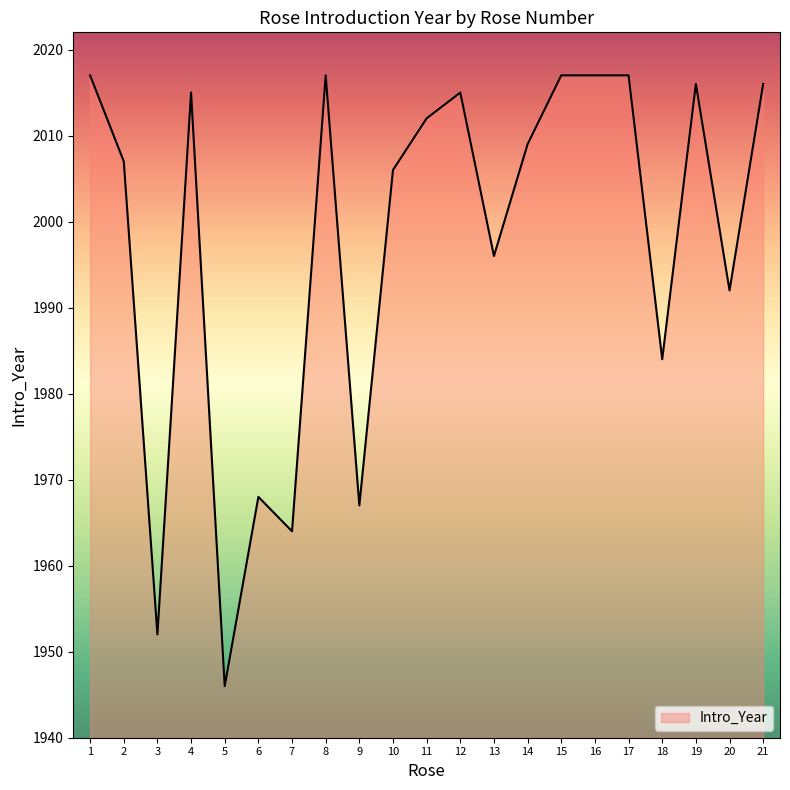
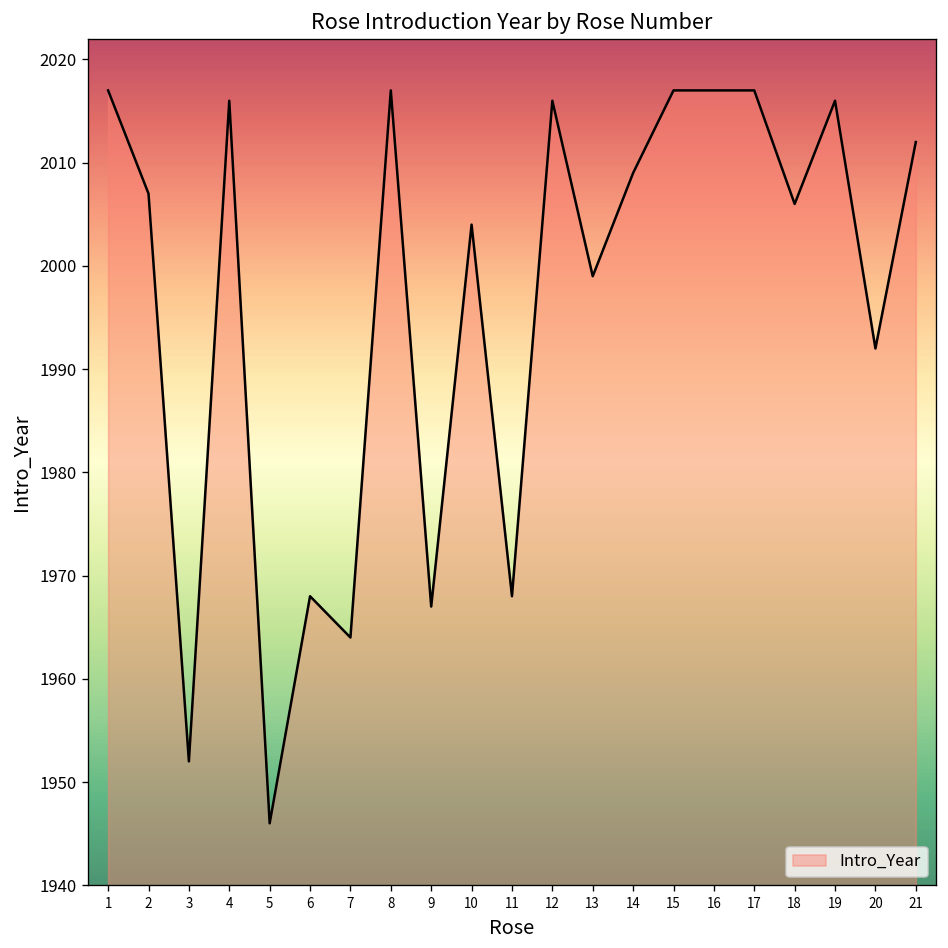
  {
    "1": 2017,
    "2": 2007,
    "3": 1952,
-   "4": 2015,
+   "4": 2016,
    "5": 1946,
    "6": 1968,
    "7": 1964,
    "8": 2017,
    "9": 1967,
-   "10": 2006,
-   "11": 2012,
-   "12": 2015,
-   "13": 1996,
+   "10": 2004,
+   "11": 1968,
+   "12": 2016,
+   "13": 1999,
    "14": 2009,
    "15": 2017,
    "16": 2017,
    "17": 2017,
-   "18": 1984,
+   "18": 2006,
    "19": 2016,
    "20": 1992,
-   "21": 2016
+   "21": 2012
  }
